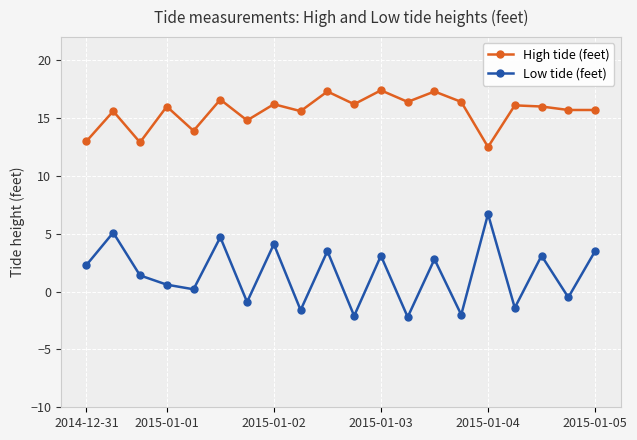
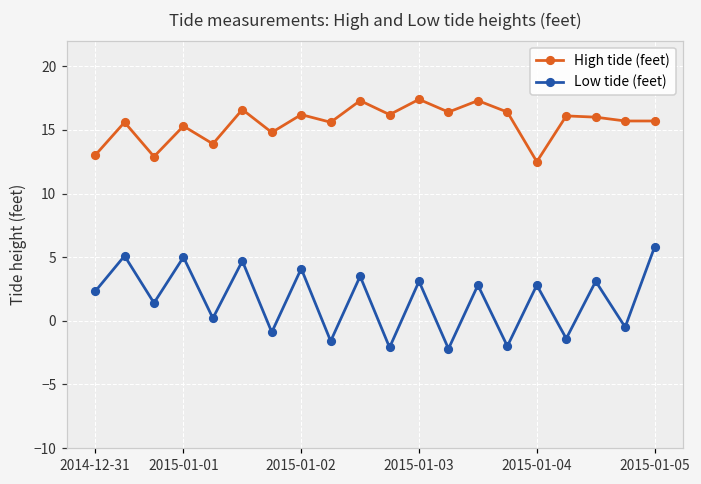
  {
    "High tide (feet)": {
      "2014-12-31": 13.0,
-     "2015-01-01": 16.0,
+     "2015-01-01": 15.3,
      "2015-01-02": 16.2,
      "2015-01-03": 17.4,
      "2015-01-04": 12.5,
      "2015-01-05": 15.7
    },
    "Low tide (feet)": {
      "2014-12-31": 2.3,
-     "2015-01-01": 0.6,
+     "2015-01-01": 5.0,
      "2015-01-02": 4.1,
      "2015-01-03": 3.1,
-     "2015-01-04": 6.7,
-     "2015-01-05": 3.5
+     "2015-01-04": 2.8,
+     "2015-01-05": 5.8
    }
  }
